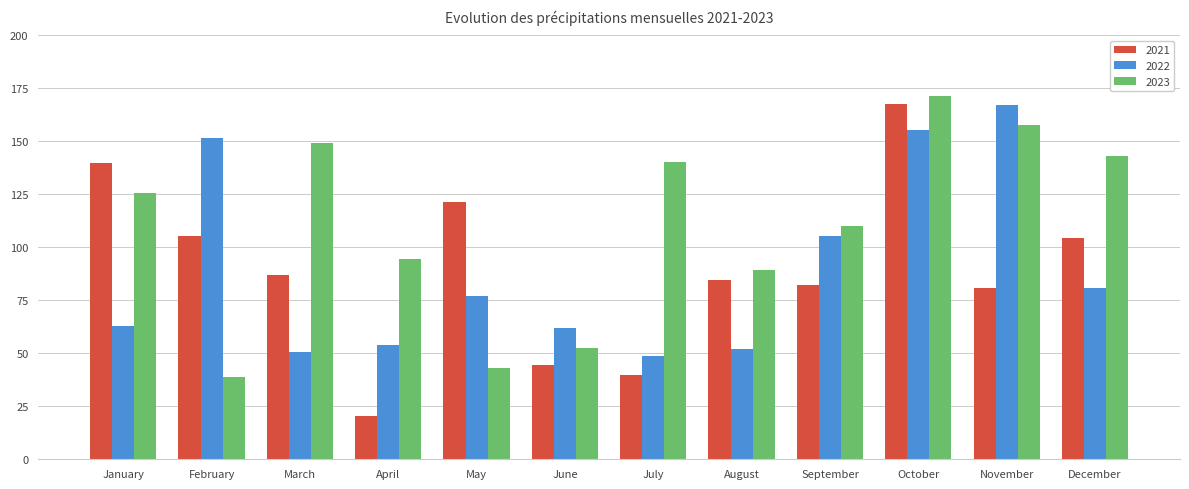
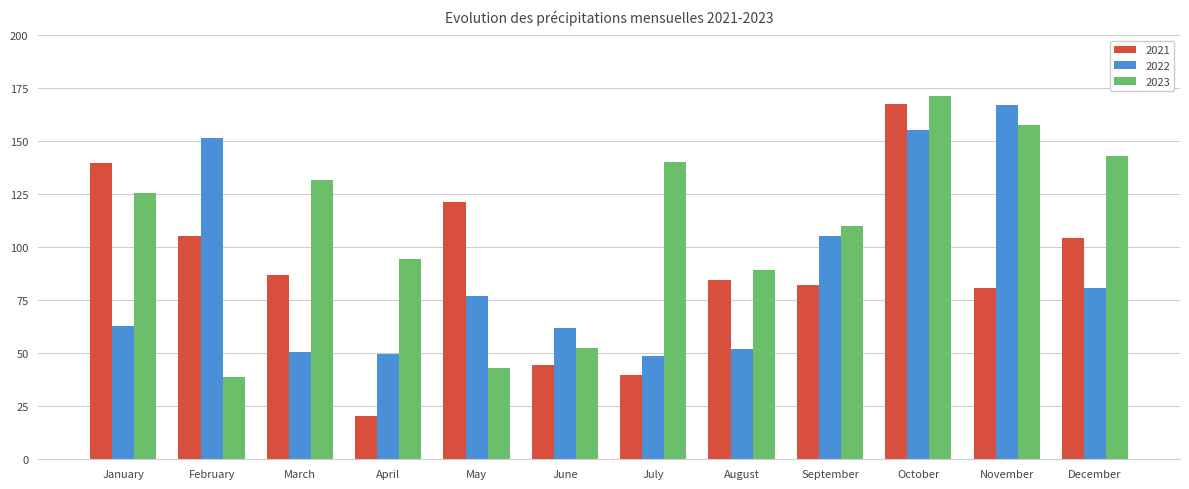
  {
    "2021": {
      "January": 140,
      "February": 105,
      "March": 87,
      "April": 21,
      "May": 121,
      "June": 45,
      "July": 40,
      "August": 85,
      "September": 82,
      "October": 168,
      "November": 81,
      "December": 104
    },
    "2022": {
      "January": 63,
      "February": 151,
      "March": 51,
-     "April": 54,
+     "April": 50,
      "May": 77,
      "June": 62,
      "July": 49,
      "August": 52,
      "September": 105,
      "October": 155,
      "November": 167,
      "December": 81
    },
    "2023": {
      "January": 126,
      "February": 39,
-     "March": 149,
+     "March": 132,
      "April": 94,
      "May": 43,
      "June": 53,
      "July": 140,
      "August": 89,
      "September": 110,
      "October": 172,
      "November": 158,
      "December": 143
    }
  }
